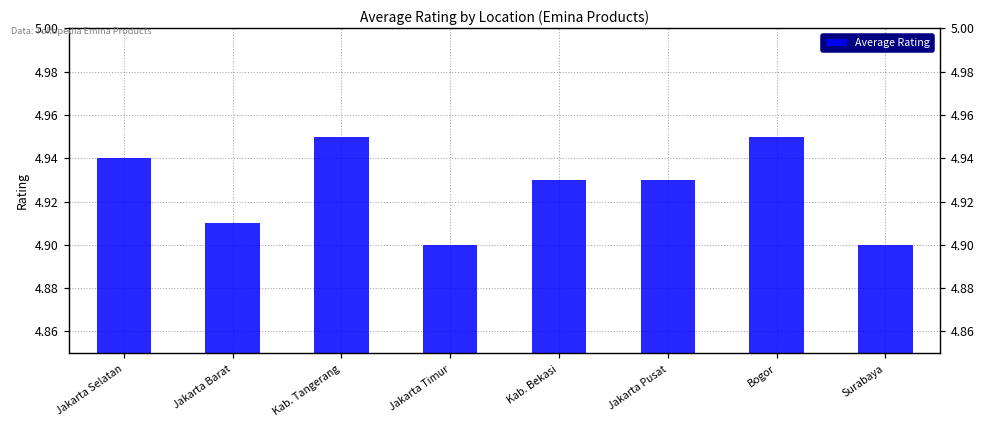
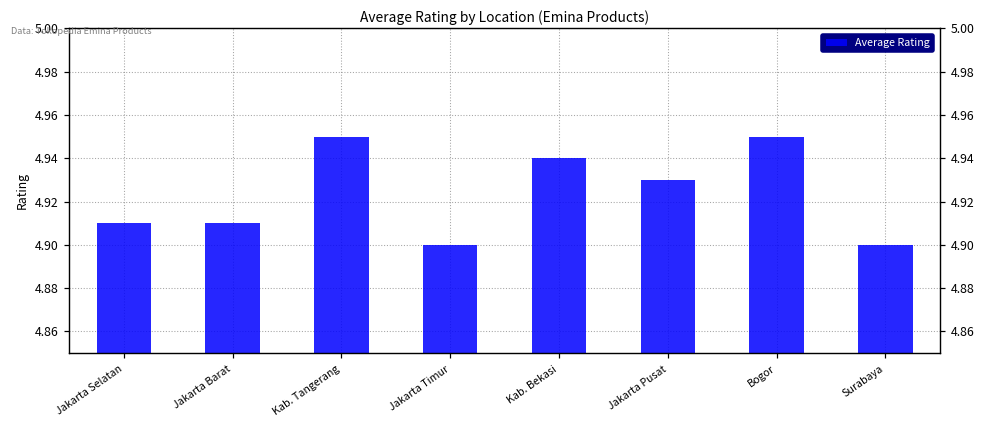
  {
-   "Jakarta Selatan": 4.94,
+   "Jakarta Selatan": 4.91,
    "Jakarta Barat": 4.91,
    "Kab. Tangerang": 4.95,
    "Jakarta Timur": 4.90,
-   "Kab. Bekasi": 4.93,
+   "Kab. Bekasi": 4.94,
    "Jakarta Pusat": 4.93,
    "Bogor": 4.95,
    "Surabaya": 4.90
  }
